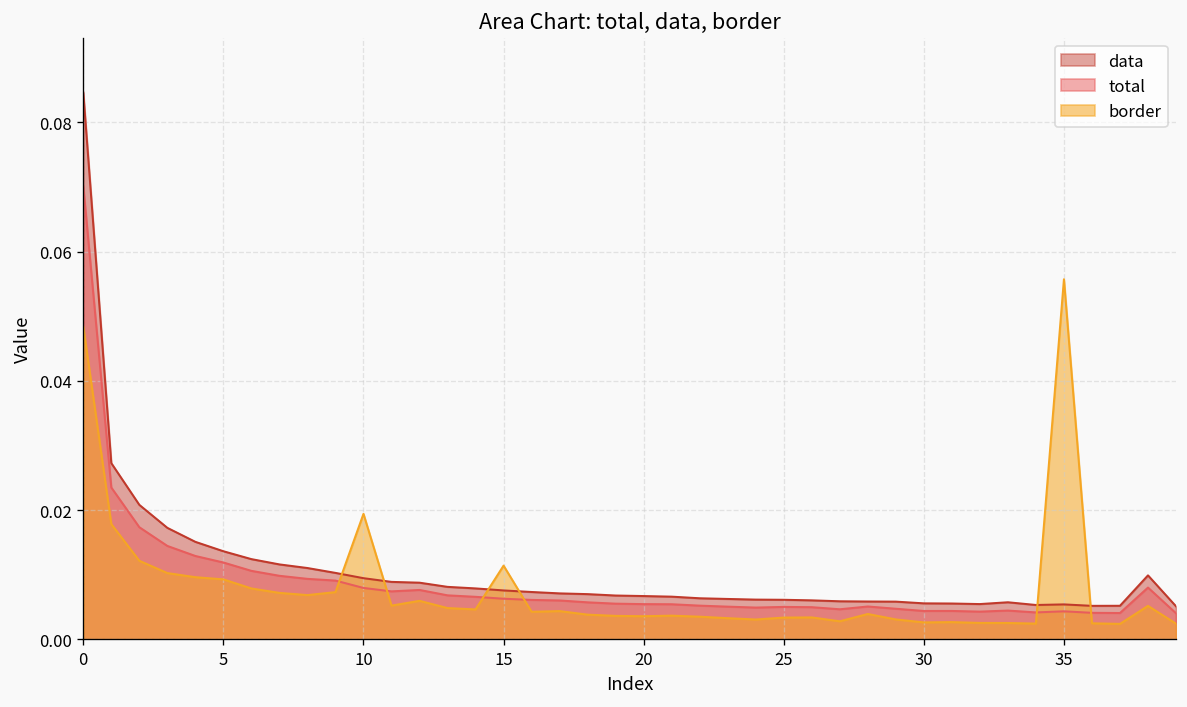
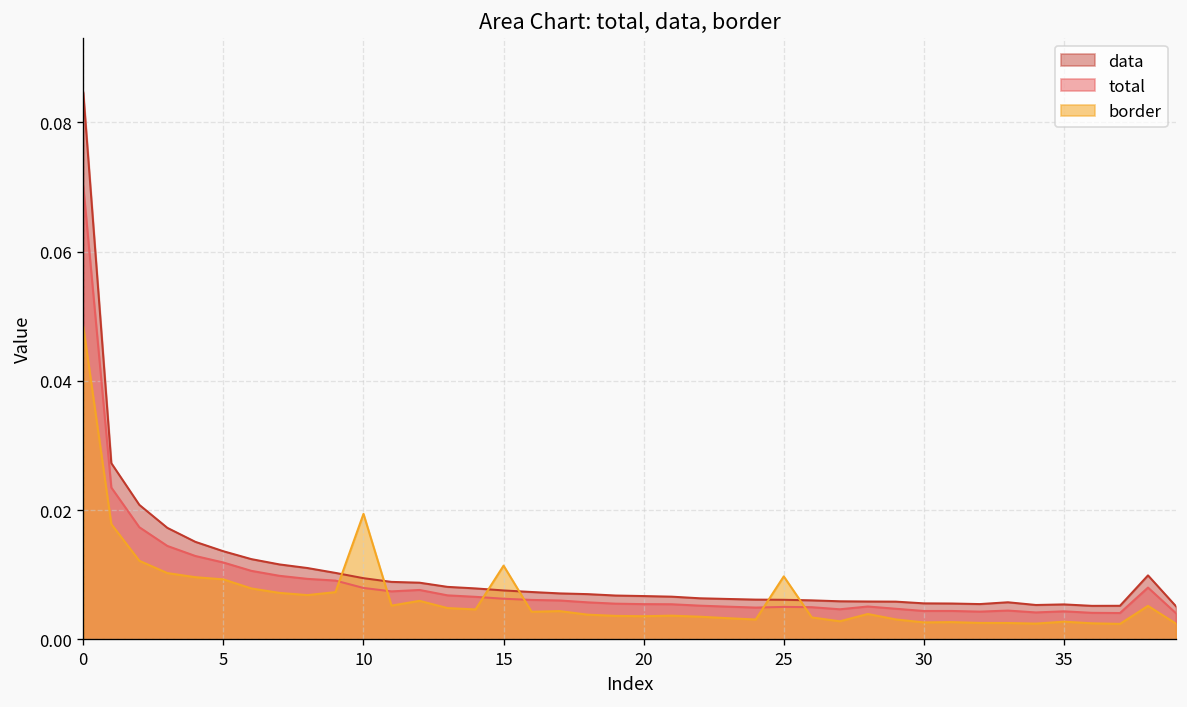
  {
    "border": {
      "0": 0.048,
      "5": 0.009,
      "10": 0.019,
      "15": 0.011,
      "20": 0.004,
-     "25": 0.003,
+     "25": 0.010,
      "30": 0.003,
-     "35": 0.056
+     "35": 0.003
    }
  }
